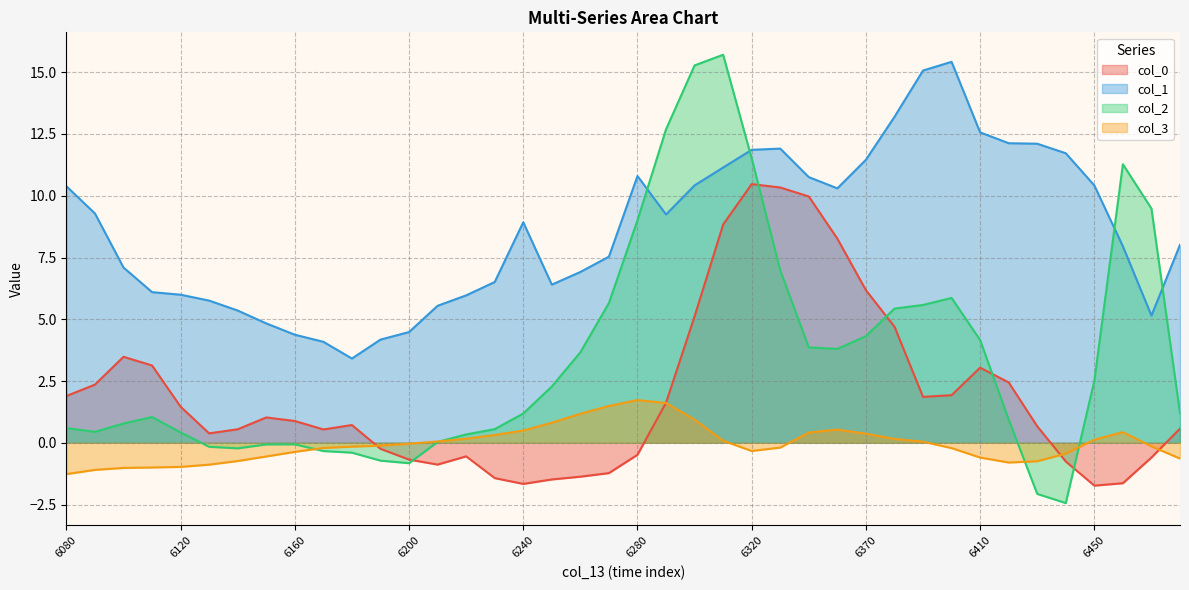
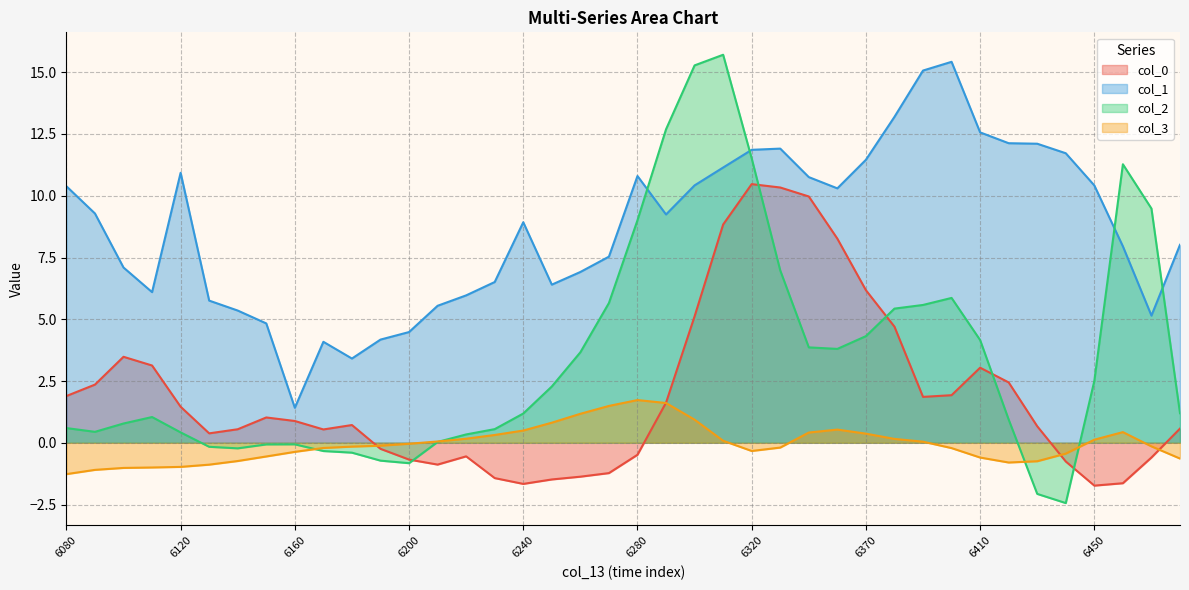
  {
    "col_1": {
      "6080": 10.4,
-     "6120": 6.0,
-     "6160": 4.4,
+     "6120": 10.9,
+     "6160": 1.4,
      "6200": 4.5,
      "6240": 8.9,
      "6280": 10.8,
      "6320": 11.9,
      "6370": 11.5,
      "6410": 12.6,
      "6450": 10.4
    }
  }
